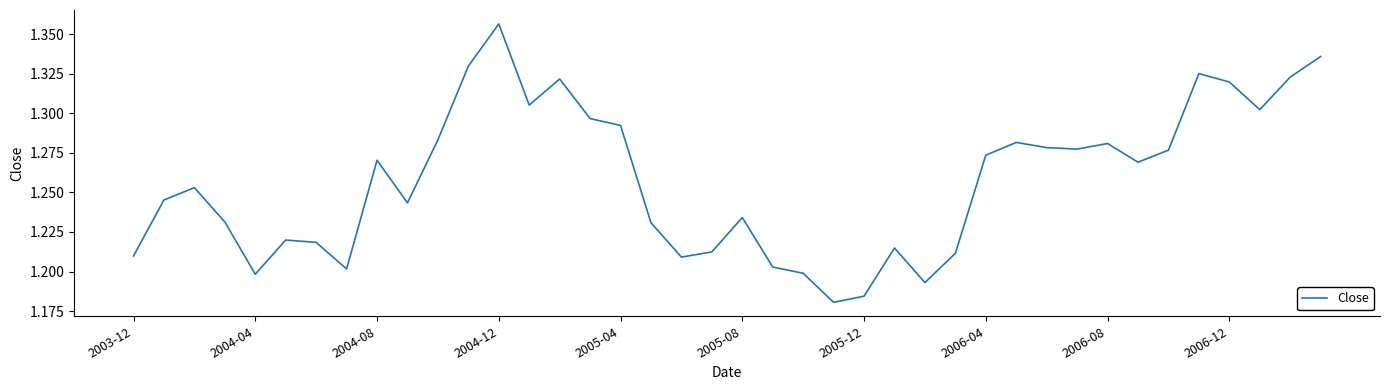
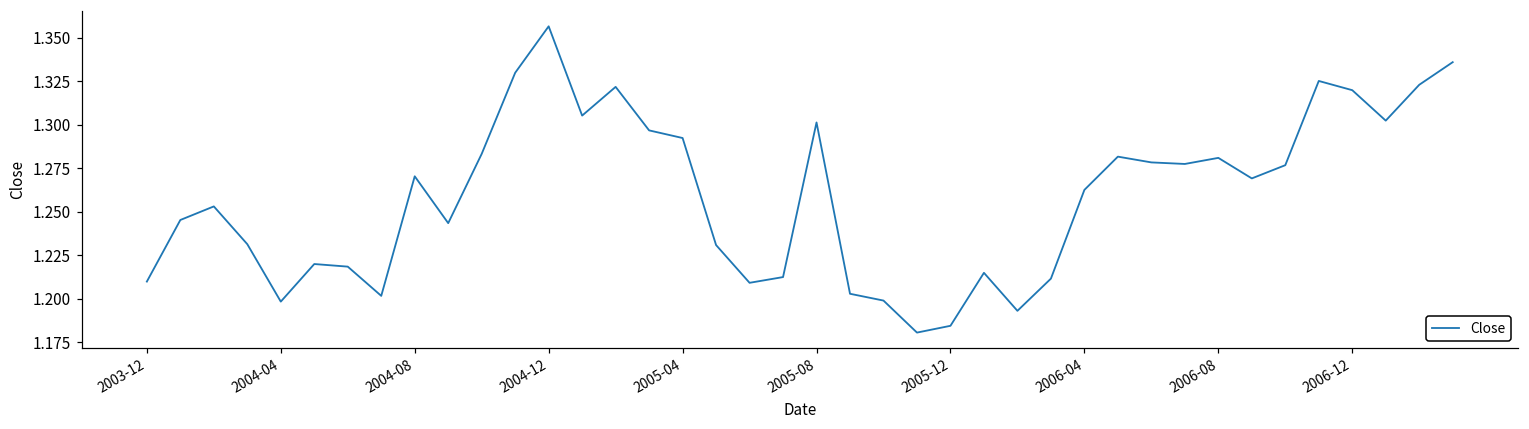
  {
    "2003-12": 1.210,
    "2004-04": 1.198,
    "2004-08": 1.270,
    "2004-12": 1.357,
    "2005-04": 1.292,
-   "2005-08": 1.234,
+   "2005-08": 1.301,
    "2005-12": 1.184,
-   "2006-04": 1.274,
+   "2006-04": 1.262,
    "2006-08": 1.281,
    "2006-12": 1.320
  }
